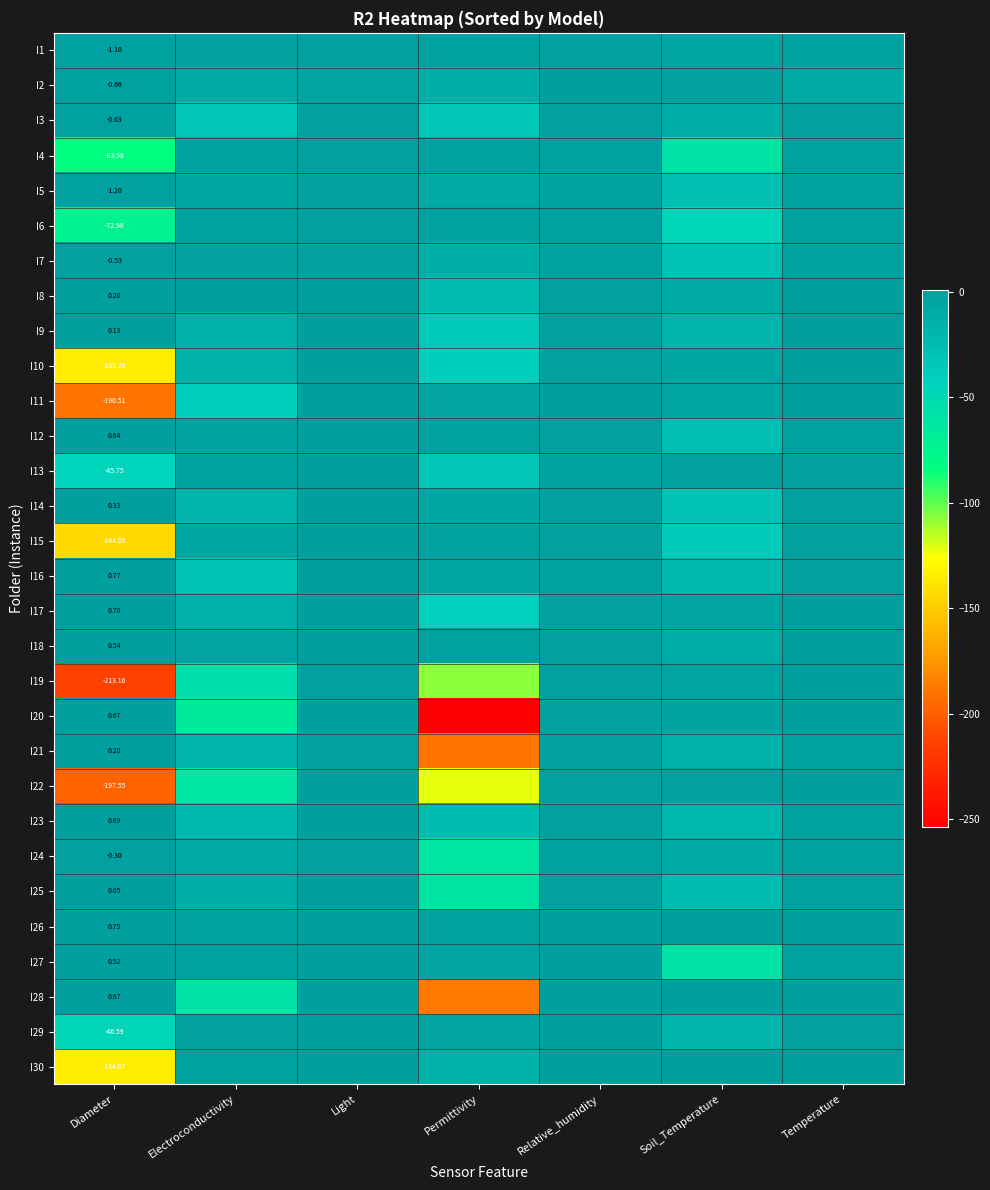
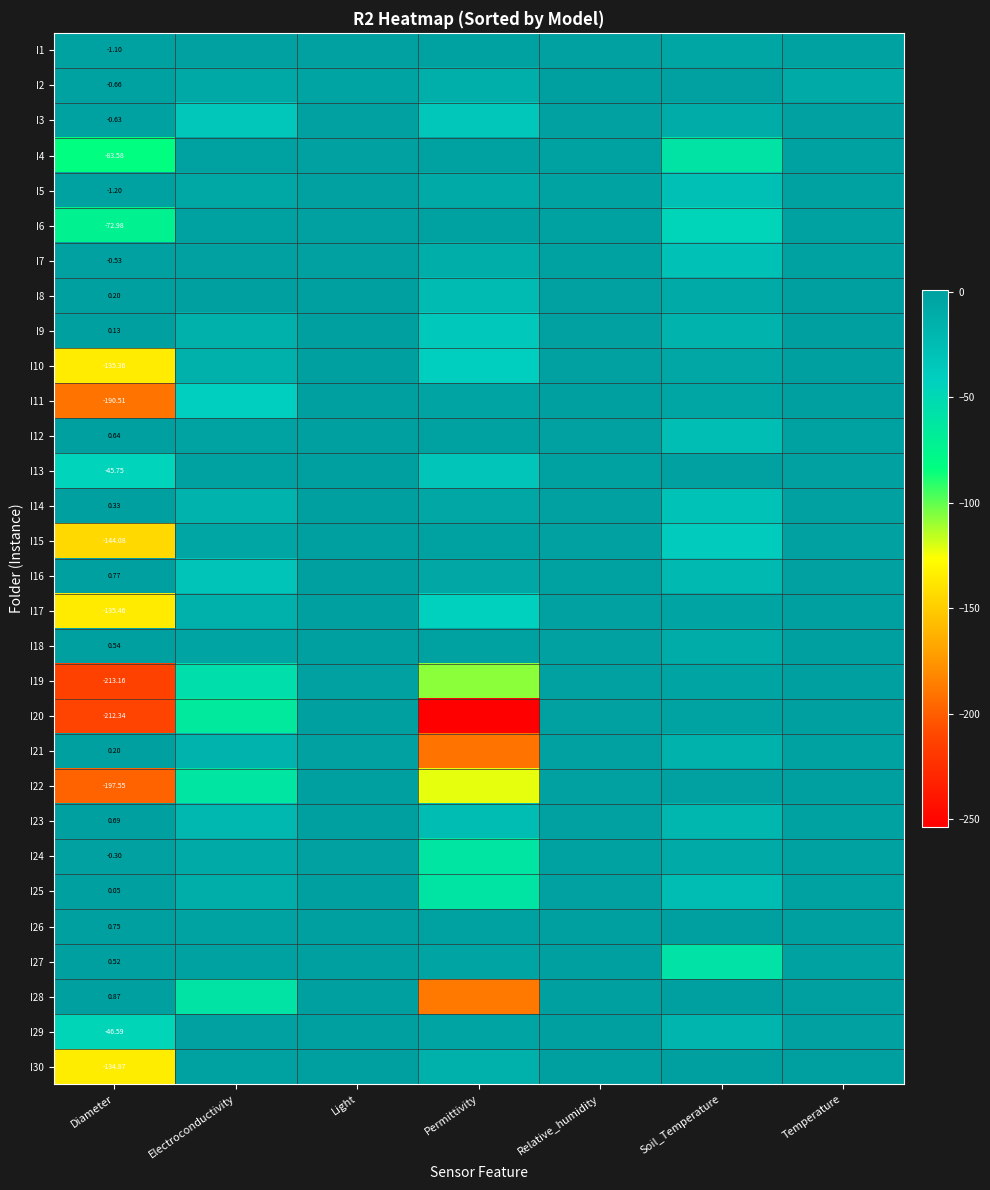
  {
    "I1": {
      "Diameter": -1.10
    },
    "I2": {
      "Diameter": -0.66
    },
    "I3": {
      "Diameter": -0.63
    },
    "I4": {
      "Diameter": -83.58
    },
    "I5": {
      "Diameter": -1.20
    },
    "I6": {
      "Diameter": -72.98
    },
    "I7": {
      "Diameter": -0.53
    },
    "I8": {
      "Diameter": 0.20
    },
    "I9": {
      "Diameter": 0.13
    },
    "I10": {
      "Diameter": -135.36
    },
    "I11": {
      "Diameter": -190.51
    },
    "I12": {
      "Diameter": 0.64
    },
    "I13": {
      "Diameter": -45.75
    },
    "I14": {
      "Diameter": 0.33
    },
    "I15": {
      "Diameter": -144.08
    },
    "I16": {
      "Diameter": 0.77
    },
    "I17": {
-     "Diameter": 0.70
+     "Diameter": -135.46
    },
    "I18": {
      "Diameter": 0.54
    },
    "I19": {
      "Diameter": -213.16
    },
    "I20": {
-     "Diameter": 0.67
+     "Diameter": -212.34
    },
    "I21": {
      "Diameter": 0.20
    },
    "I22": {
      "Diameter": -197.55
    },
    "I23": {
      "Diameter": 0.69
    },
    "I24": {
      "Diameter": -0.30
    },
    "I25": {
      "Diameter": 0.05
    },
    "I26": {
      "Diameter": 0.75
    },
    "I27": {
      "Diameter": 0.52
    },
    "I28": {
      "Diameter": 0.87
    },
    "I29": {
      "Diameter": -46.59
    },
    "I30": {
      "Diameter": -134.87
    }
  }
